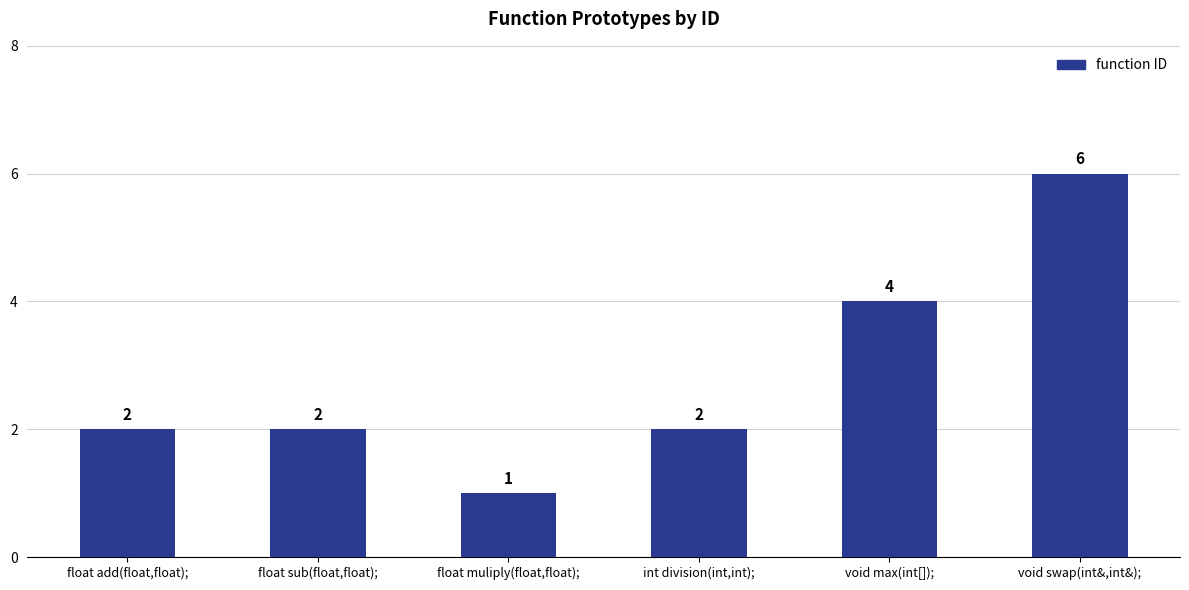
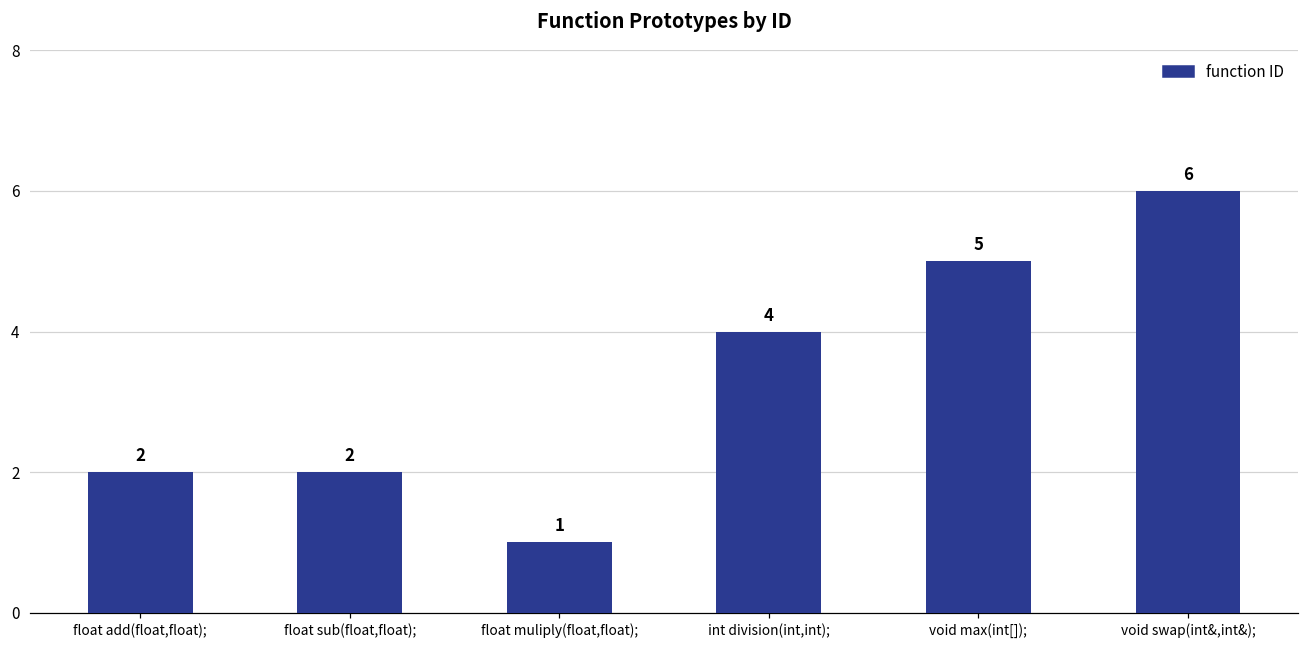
  {
    "float add(float,float);": 2,
    "float sub(float,float);": 2,
    "float muliply(float,float);": 1,
-   "int division(int,int);": 2,
-   "void max(int[]);": 4,
+   "int division(int,int);": 4,
+   "void max(int[]);": 5,
    "void swap(int&,int&);": 6
  }
